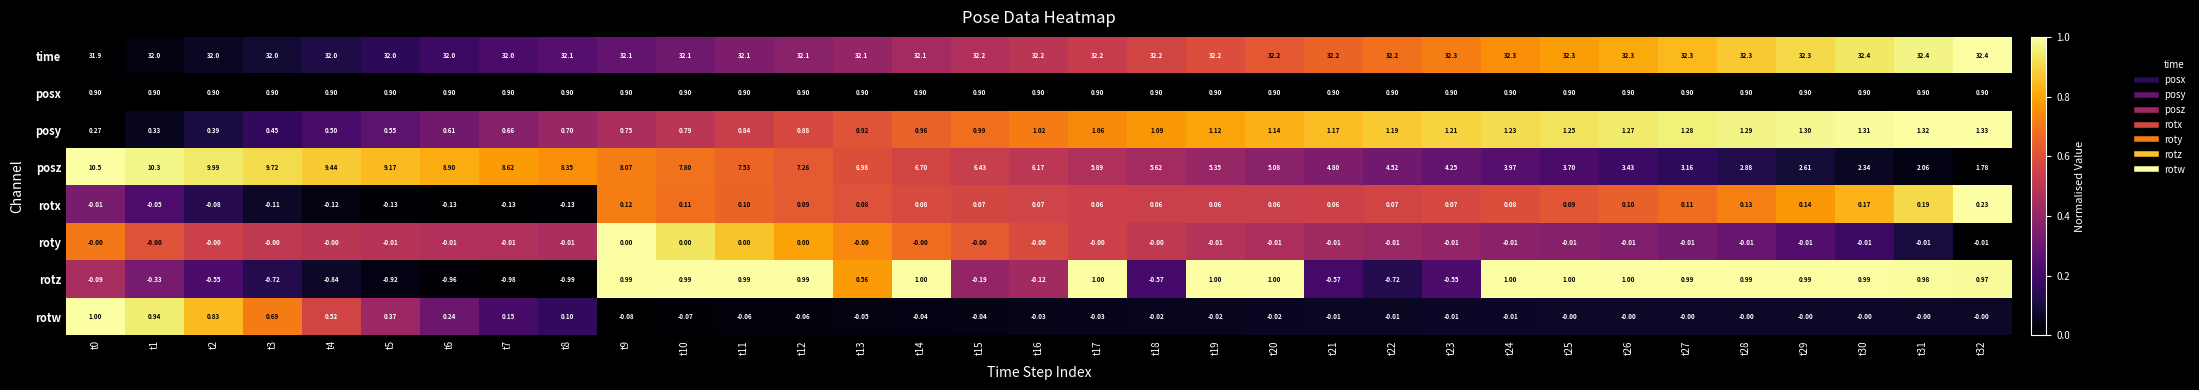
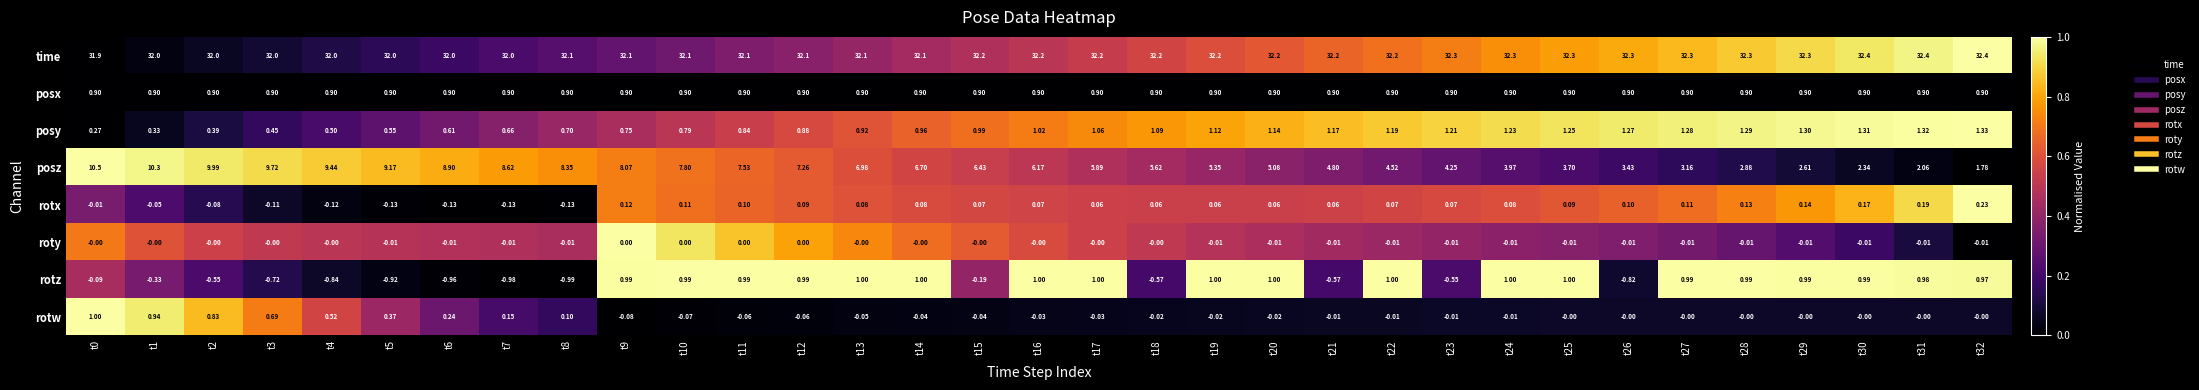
  {
    "rotz": {
      "t0": -0.09,
      "t1": -0.33,
      "t2": -0.55,
      "t3": -0.72,
      "t4": -0.84,
      "t5": -0.92,
      "t6": -0.96,
      "t7": -0.98,
      "t8": -0.99,
      "t9": 0.99,
      "t10": 0.99,
      "t11": 0.99,
      "t12": 0.99,
-     "t13": 0.56,
+     "t13": 1.00,
      "t14": 1.00,
      "t15": -0.19,
-     "t16": -0.12,
+     "t16": 1.00,
      "t17": 1.00,
      "t18": -0.57,
      "t19": 1.00,
      "t20": 1.00,
      "t21": -0.57,
-     "t22": -0.72,
+     "t22": 1.00,
      "t23": -0.55,
      "t24": 1.00,
      "t25": 1.00,
-     "t26": 1.00,
+     "t26": -0.82,
      "t27": 0.99,
      "t28": 0.99,
      "t29": 0.99,
      "t30": 0.99,
      "t31": 0.98,
      "t32": 0.97
    }
  }
